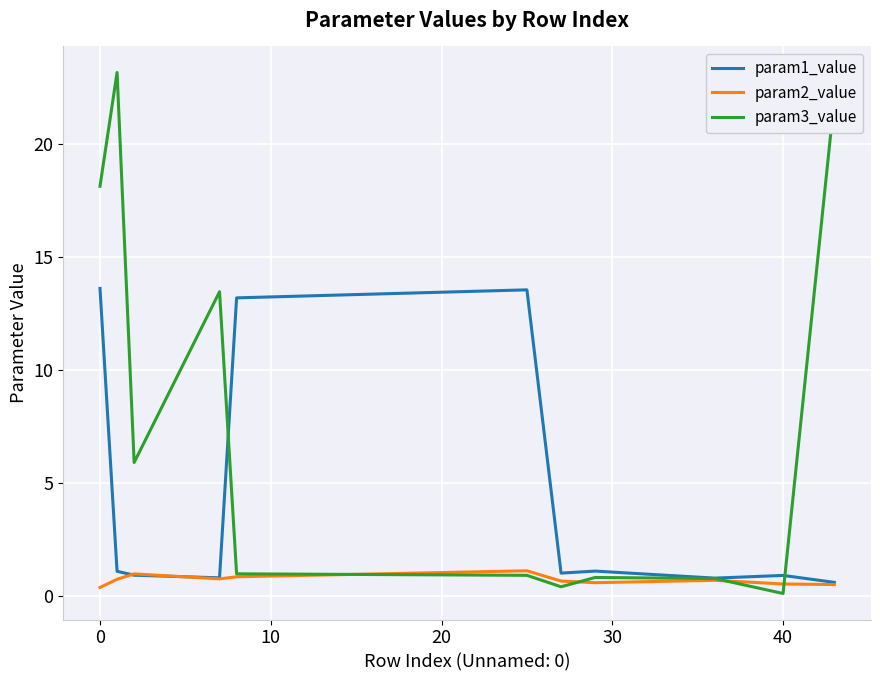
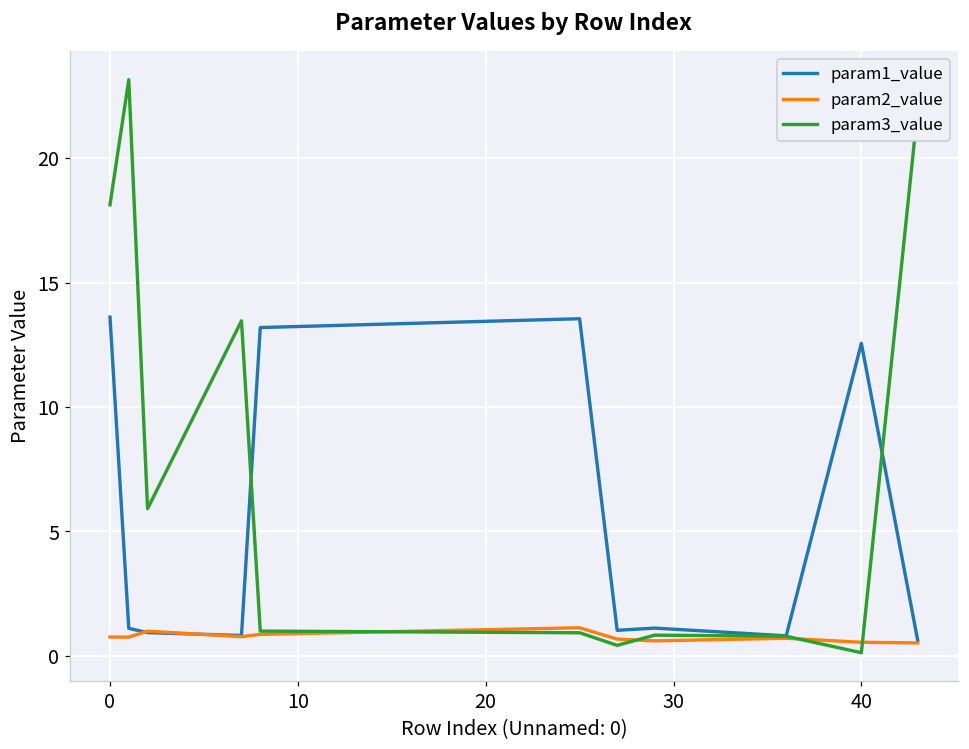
  {
    "param1_value": {
      "0": 13.6,
-     "40": 0.9
+     "40": 12.6
    },
    "param2_value": {
-     "0": 0.4,
+     "0": 0.8,
      "40": 0.5
    },
    "param3_value": {
      "0": 18.1,
      "40": 0.1
    }
  }
